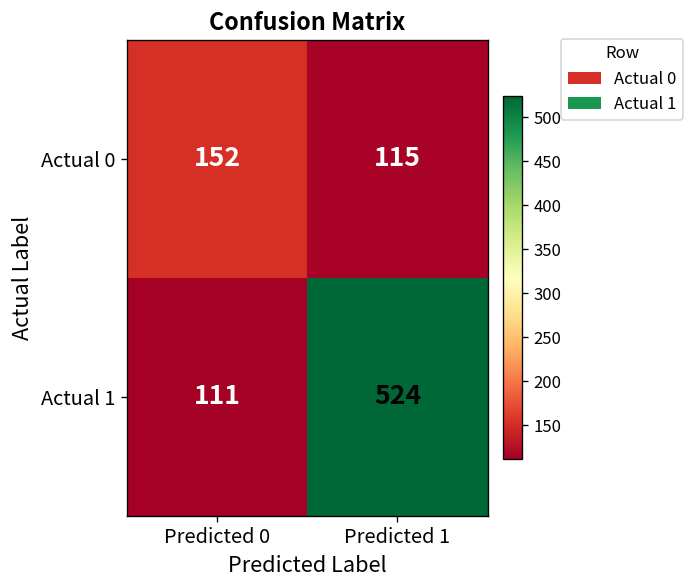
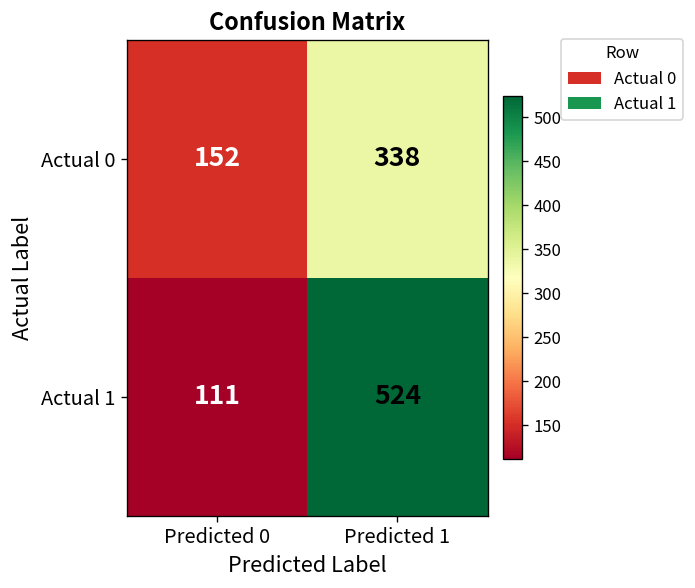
  {
    "Actual 0": {
      "Predicted 0": 152,
-     "Predicted 1": 115
+     "Predicted 1": 338
    },
    "Actual 1": {
      "Predicted 0": 111,
      "Predicted 1": 524
    }
  }
